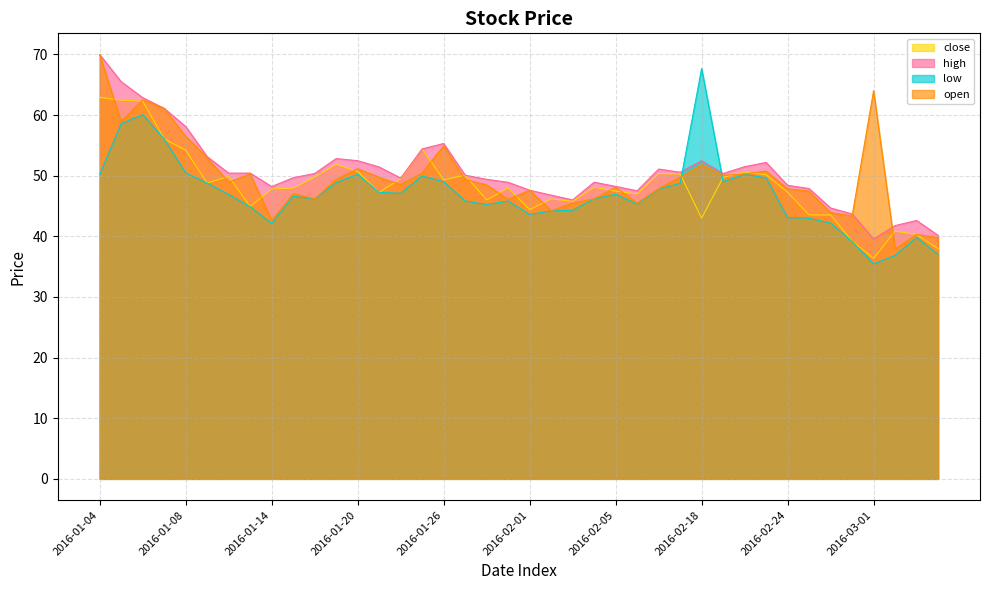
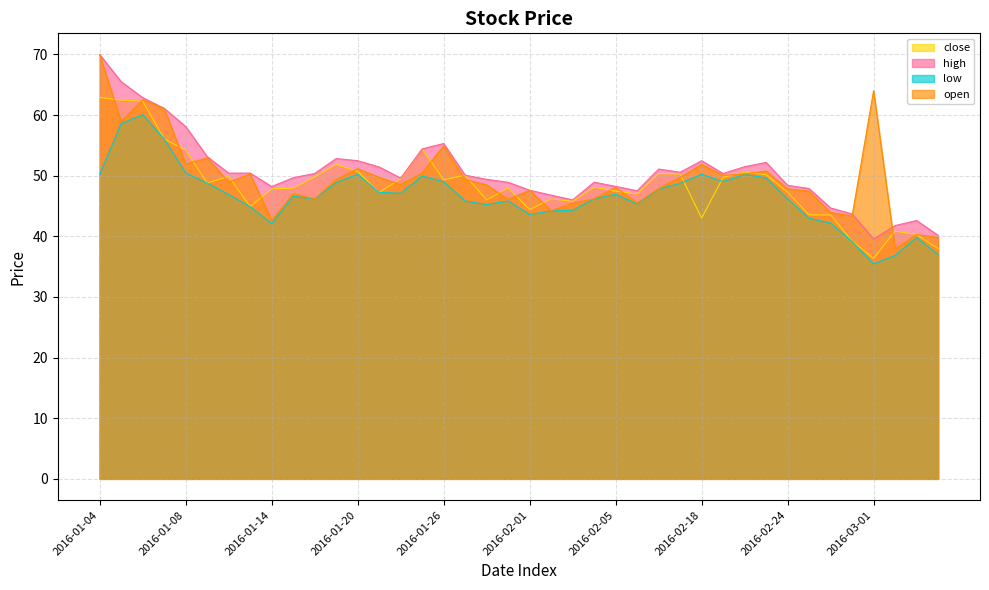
  {
    "close": {
      "2016-01-04": 63,
      "2016-01-08": 54,
      "2016-01-20": 51,
      "2016-02-01": 44,
      "2016-02-05": 47,
      "2016-02-18": 43,
      "2016-02-24": 47,
      "2016-03-01": 36
    },
    "high": {
      "2016-01-08": 58,
      "2016-01-20": 52,
      "2016-02-18": 52,
      "2016-02-24": 48,
      "2016-03-01": 40
    },
    "low": {
      "2016-01-04": 50,
      "2016-01-08": 50,
      "2016-01-14": 42,
      "2016-01-20": 50,
      "2016-02-01": 44,
      "2016-02-05": 47,
-     "2016-02-18": 68,
-     "2016-02-24": 43,
+     "2016-02-18": 50,
+     "2016-02-24": 46,
      "2016-03-01": 35
    },
    "open": {
-     "2016-01-08": 56,
+     "2016-01-08": 52,
      "2016-01-14": 43,
      "2016-01-20": 51,
      "2016-02-18": 52,
      "2016-02-24": 48,
      "2016-03-01": 64
    }
  }
